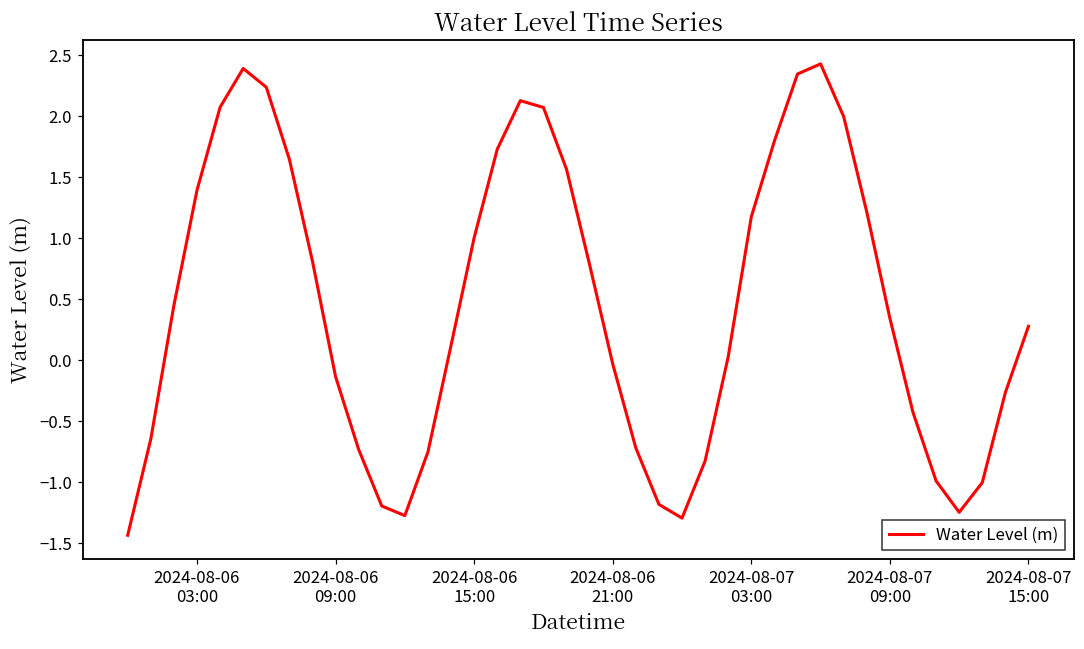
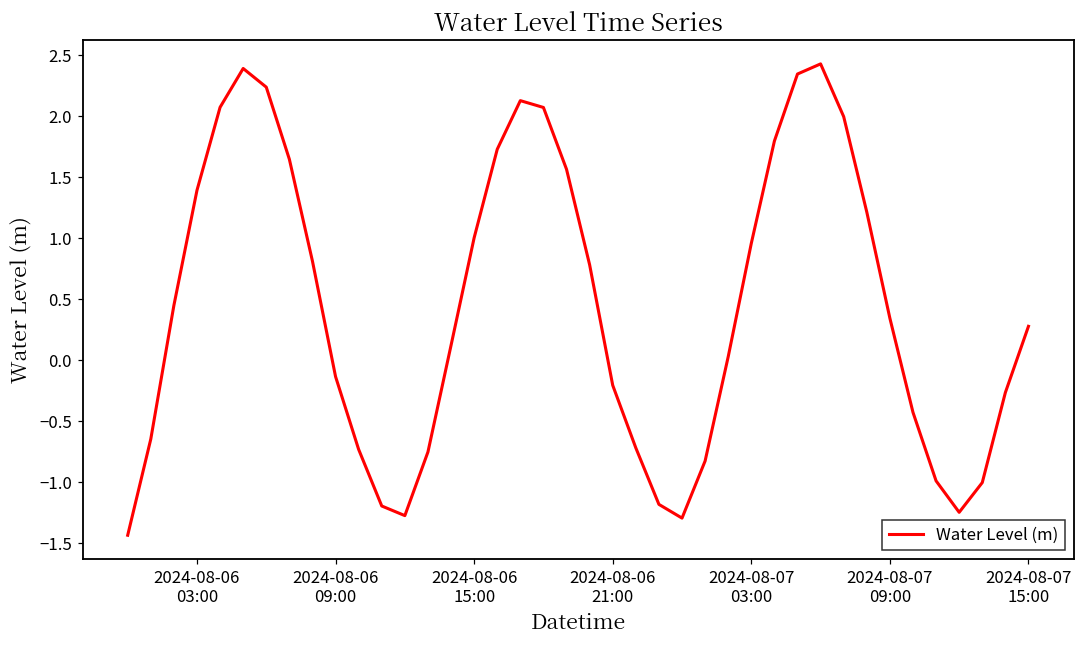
  {
    "2024-08-06 03:00": 1.39,
    "2024-08-06 09:00": -0.13,
    "2024-08-06 15:00": 1.00,
-   "2024-08-06 21:00": -0.03,
-   "2024-08-07 03:00": 1.18,
+   "2024-08-06 21:00": -0.21,
+   "2024-08-07 03:00": 0.96,
    "2024-08-07 09:00": 0.34,
    "2024-08-07 15:00": 0.28
  }
